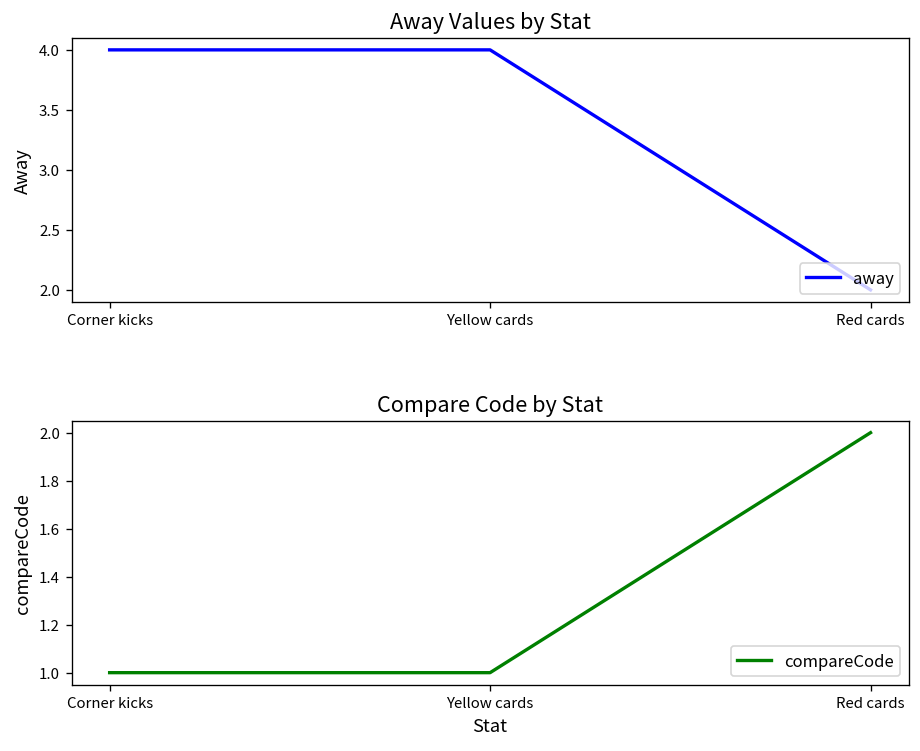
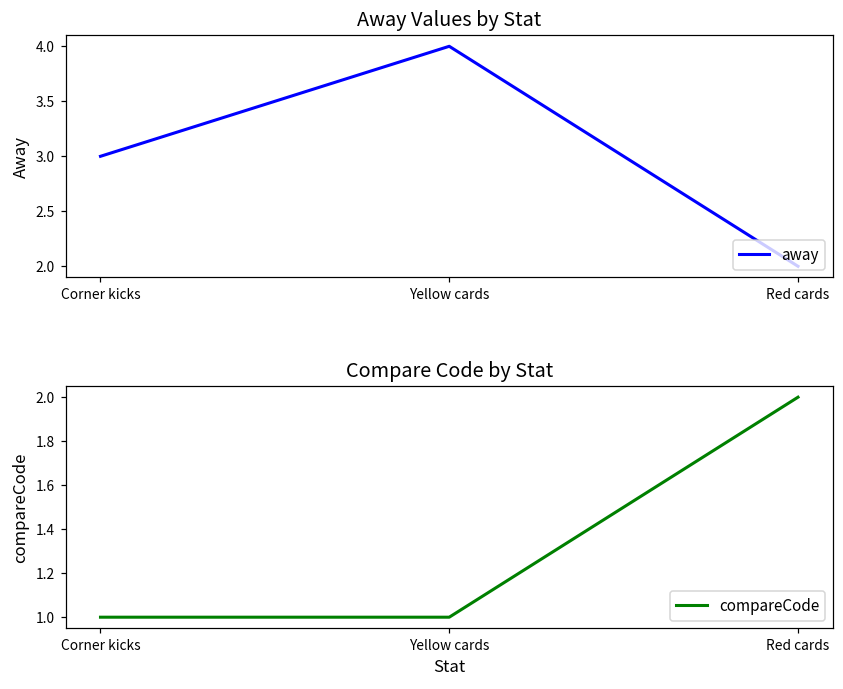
  {
    "Away Values by Stat": {
-     "Corner kicks": 4,
+     "Corner kicks": 3,
      "Yellow cards": 4
    },
    "Compare Code by Stat": {
      "Corner kicks": 1.00,
      "Yellow cards": 1.00,
      "Red cards": 2.00
    }
  }
